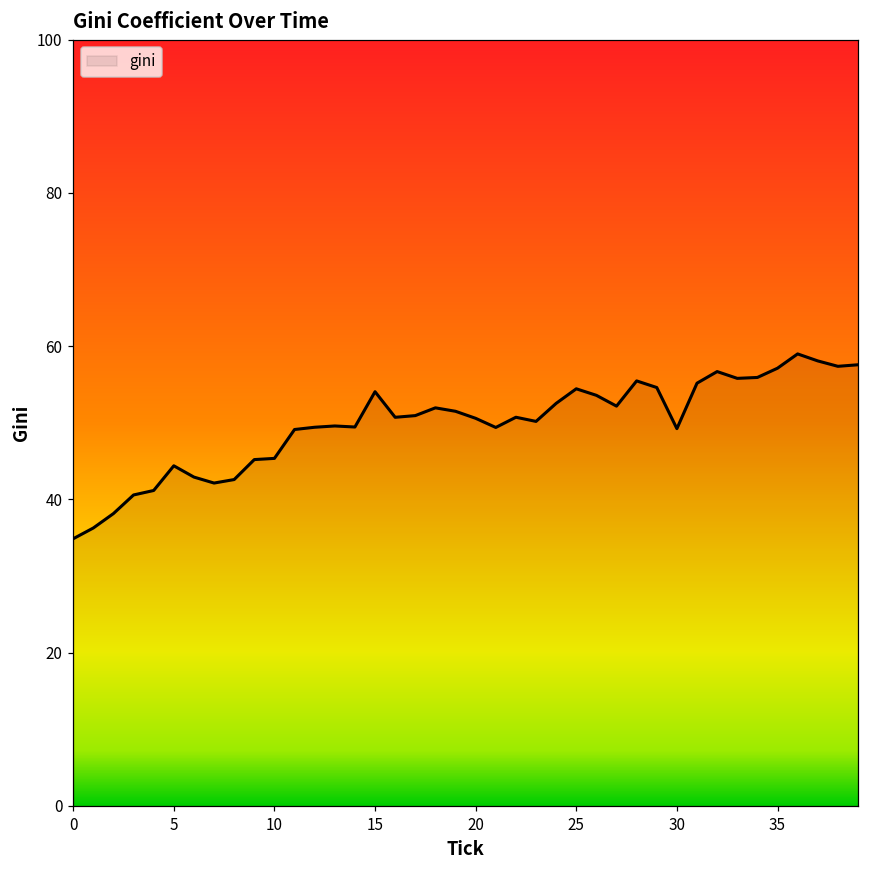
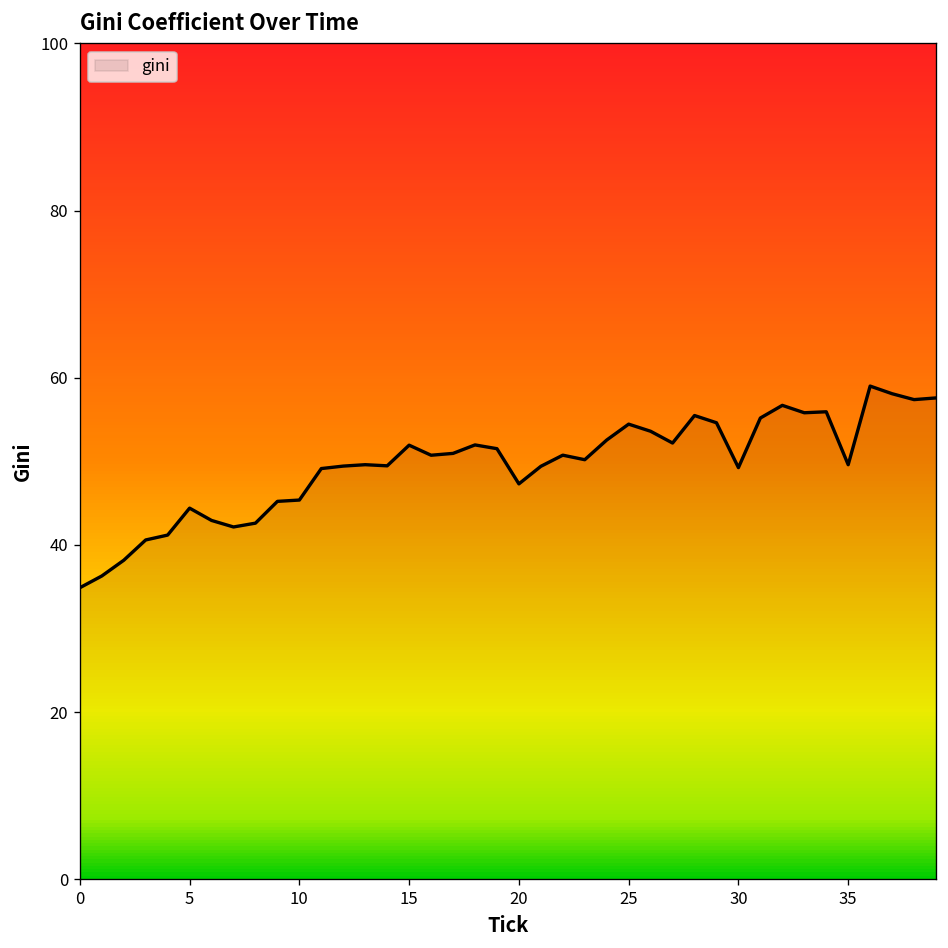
  {
    "0": 35,
    "5": 44,
    "10": 45,
-   "15": 54,
-   "20": 51,
+   "15": 52,
+   "20": 47,
    "25": 54,
    "30": 49,
-   "35": 57
+   "35": 50
  }
